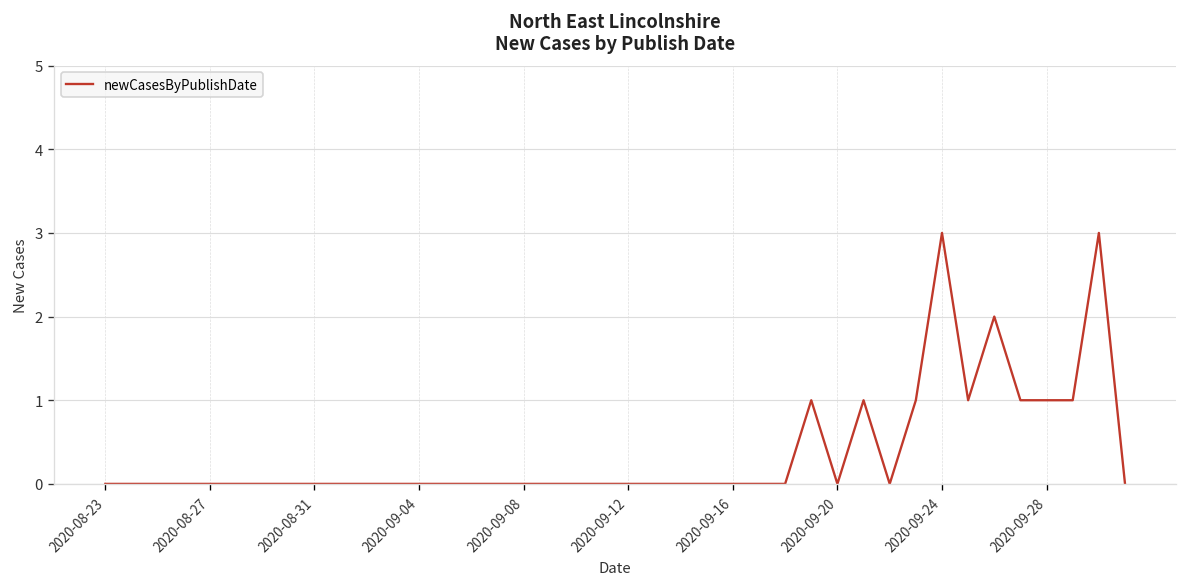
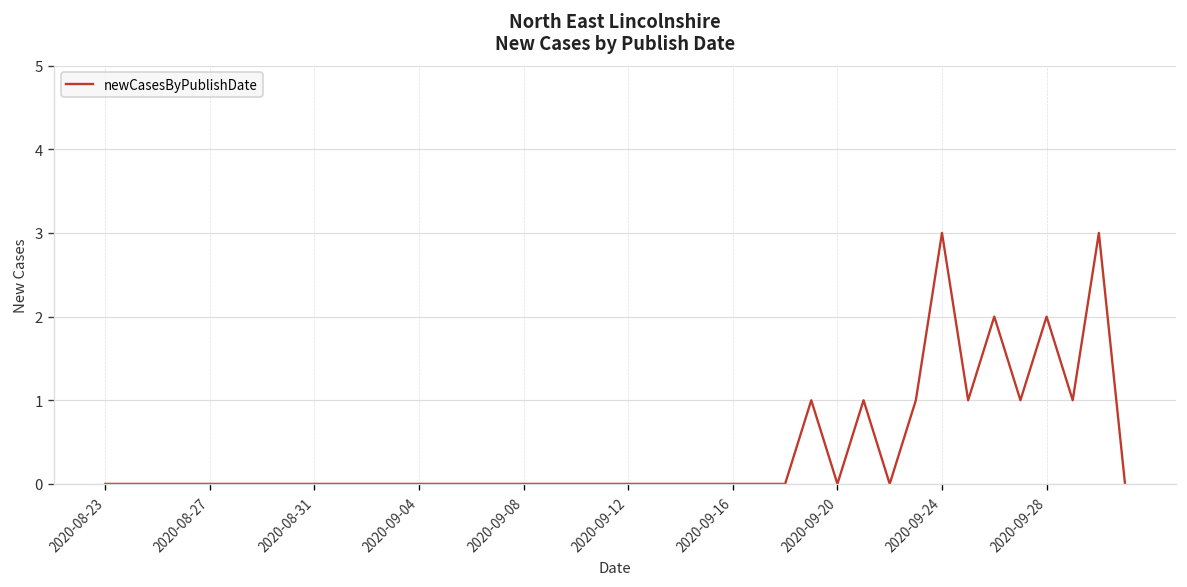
  {
    "2020-08-23": 0,
    "2020-08-27": 0,
    "2020-08-31": 0,
    "2020-09-04": 0,
    "2020-09-08": 0,
    "2020-09-12": 0,
    "2020-09-16": 0,
    "2020-09-20": 0,
    "2020-09-24": 3,
-   "2020-09-28": 1
+   "2020-09-28": 2
  }
